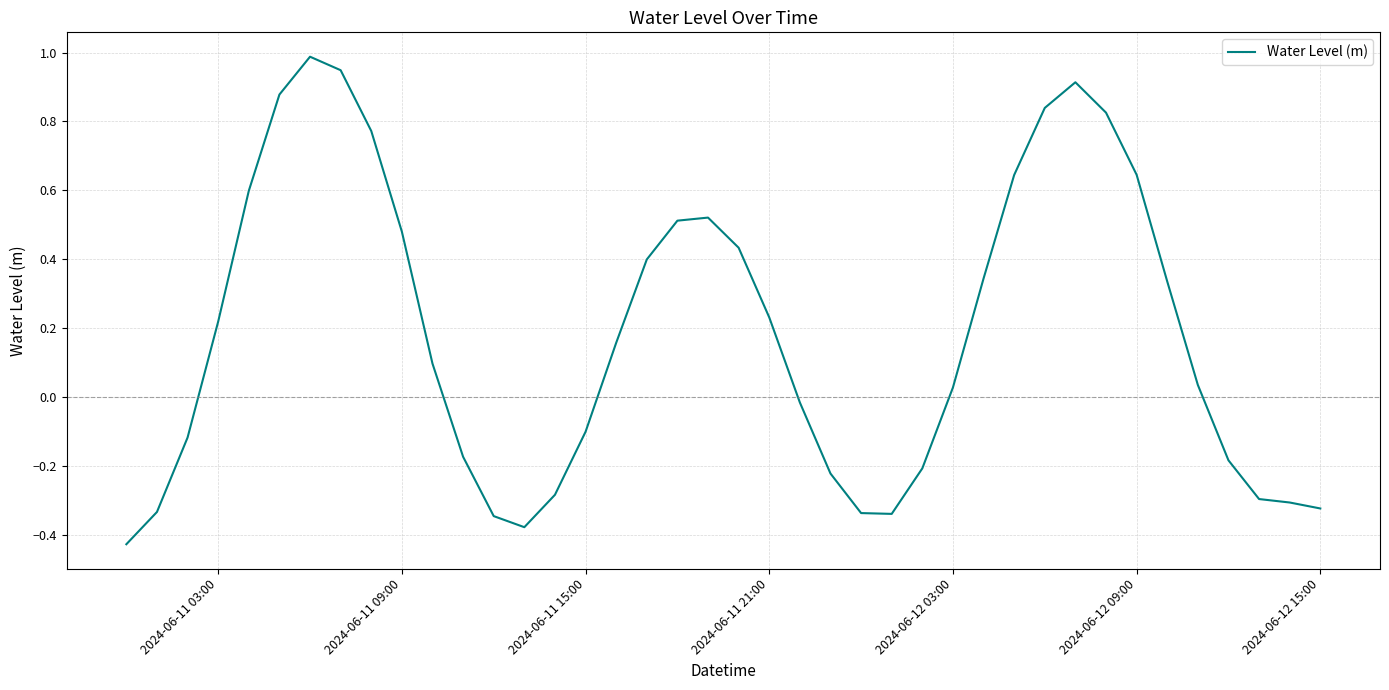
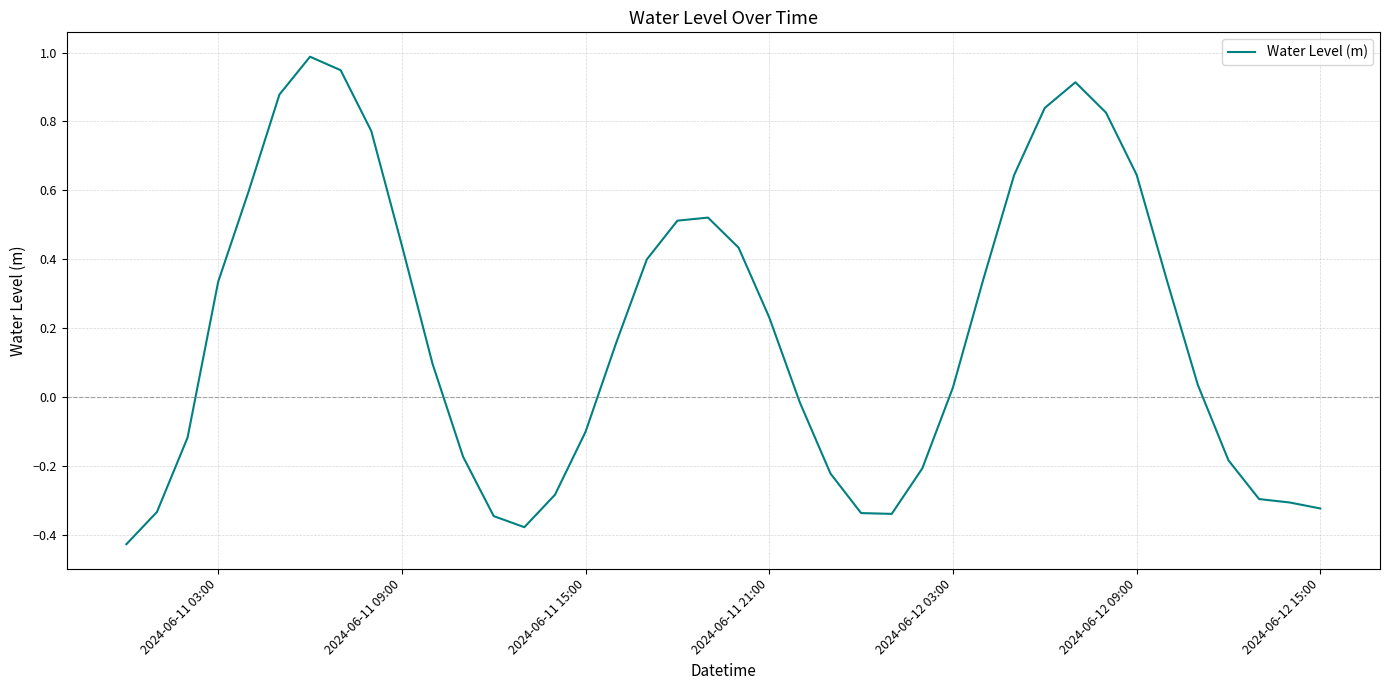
  {
-   "2024-06-11 03:00": 0.22,
-   "2024-06-11 09:00": 0.48,
+   "2024-06-11 03:00": 0.33,
+   "2024-06-11 09:00": 0.44,
    "2024-06-11 15:00": -0.10,
    "2024-06-11 21:00": 0.23,
    "2024-06-12 03:00": 0.03,
    "2024-06-12 09:00": 0.65,
    "2024-06-12 15:00": -0.32
  }
